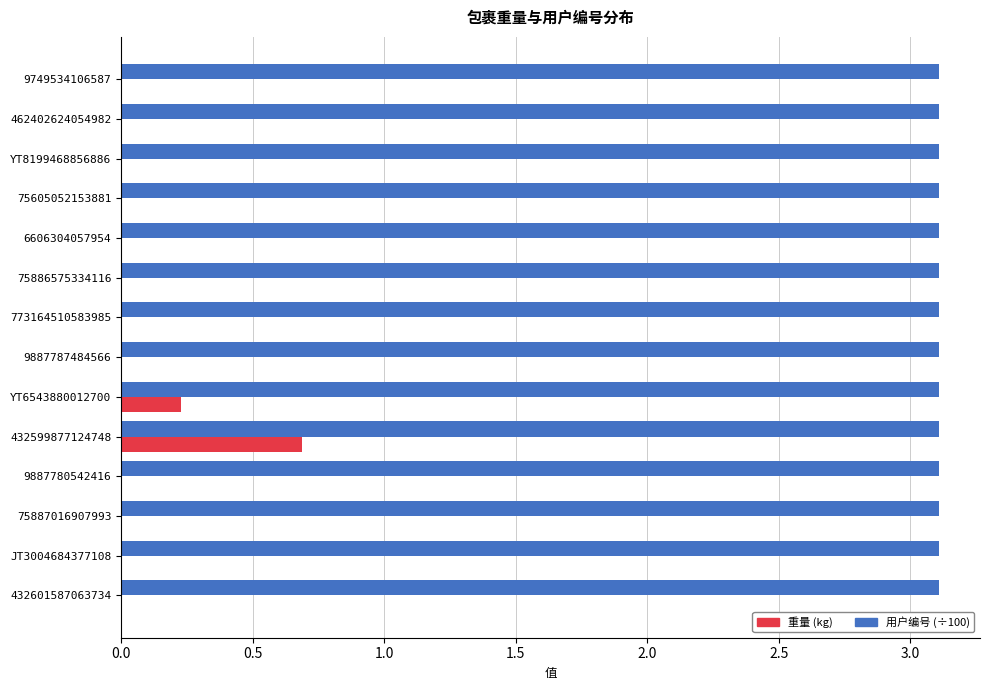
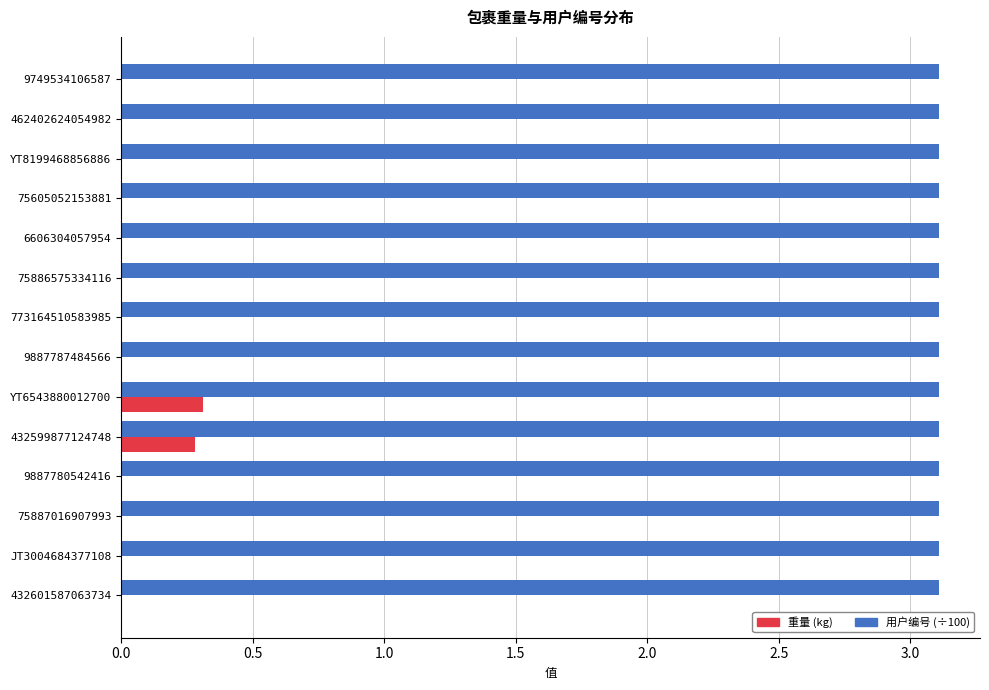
  {
    "重量 (kg)": {
      "9749534106587": 0.00,
      "462402624054982": 0.00,
      "YT8199468856886": 0.00,
      "75605052153881": 0.00,
      "6606304057954": 0.00,
      "75886575334116": 0.00,
      "773164510583985": 0.00,
      "9887787484566": 0.00,
-     "YT6543880012700": 0.23,
-     "432599877124748": 0.69,
+     "YT6543880012700": 0.31,
+     "432599877124748": 0.28,
      "9887780542416": 0.00,
      "75887016907993": 0.00,
      "JT3004684377108": 0.00,
      "432601587063734": 0.00
    },
    "用户编号 (÷100)": {
      "9749534106587": 3.11,
      "462402624054982": 3.11,
      "YT8199468856886": 3.11,
      "75605052153881": 3.11,
      "6606304057954": 3.11,
      "75886575334116": 3.11,
      "773164510583985": 3.11,
      "9887787484566": 3.11,
      "YT6543880012700": 3.11,
      "432599877124748": 3.11,
      "9887780542416": 3.11,
      "75887016907993": 3.11,
      "JT3004684377108": 3.11,
      "432601587063734": 3.11
    }
  }
